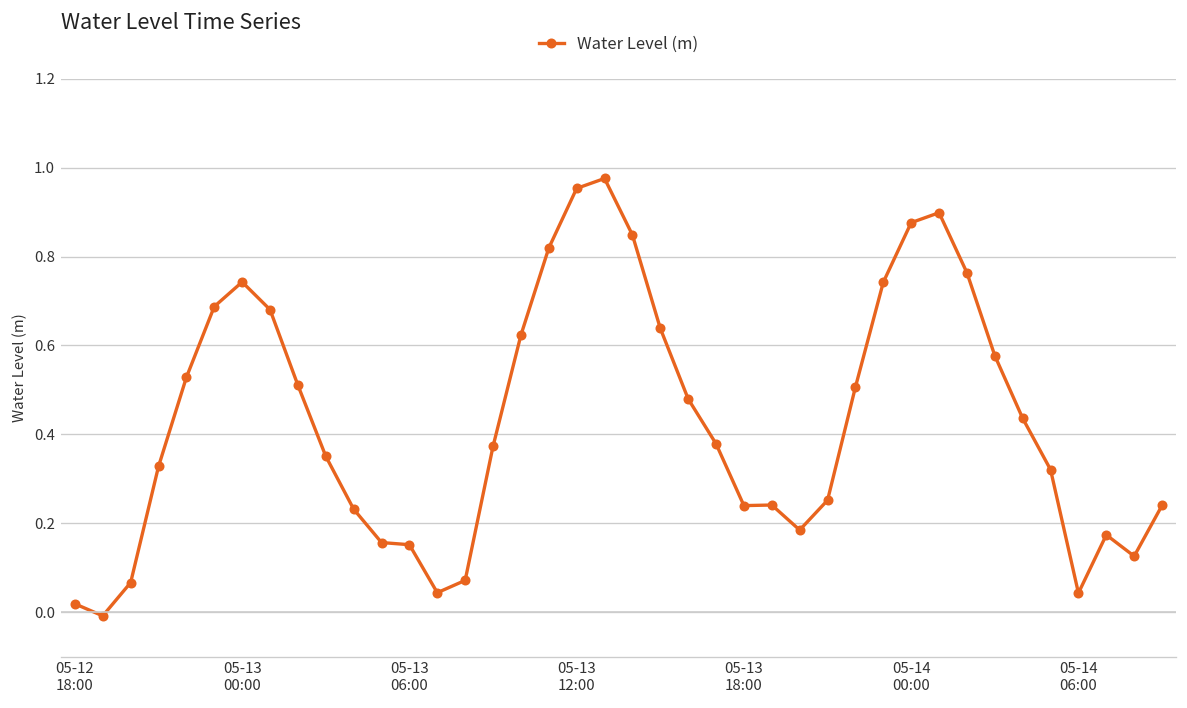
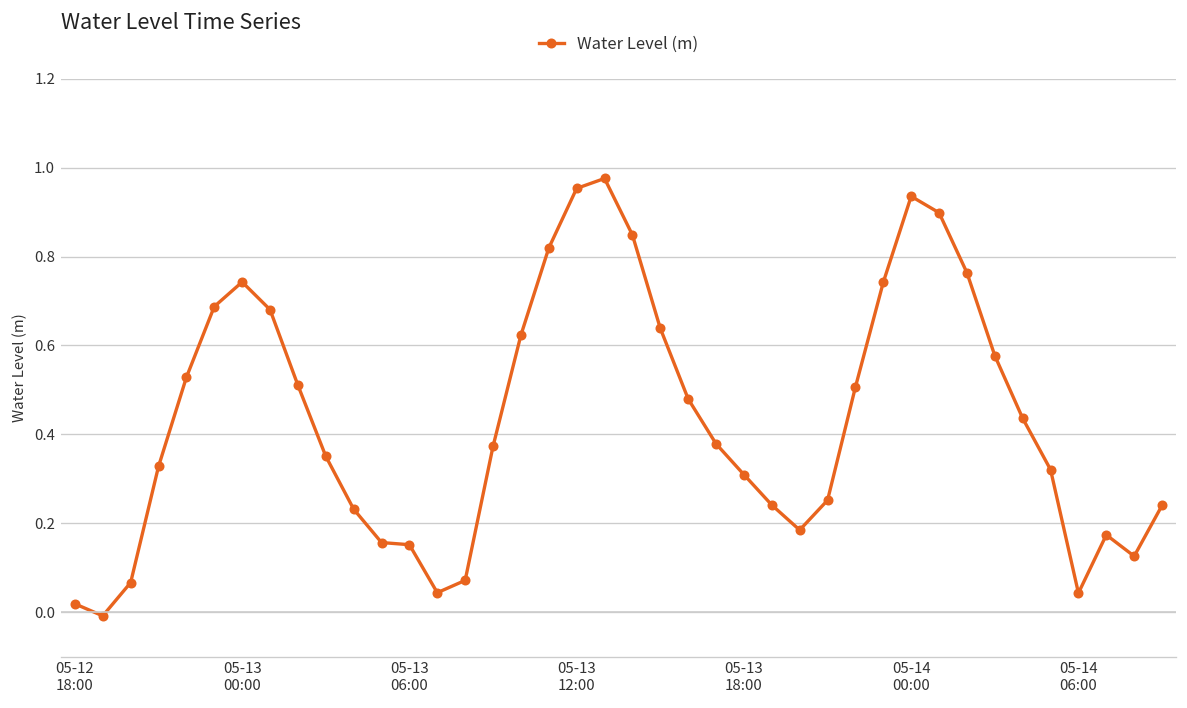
  {
    "05-12 18:00": 0.02,
    "05-13 00:00": 0.74,
    "05-13 06:00": 0.15,
    "05-13 12:00": 0.95,
-   "05-13 18:00": 0.24,
-   "05-14 00:00": 0.88,
+   "05-13 18:00": 0.31,
+   "05-14 00:00": 0.94,
    "05-14 06:00": 0.04
  }
